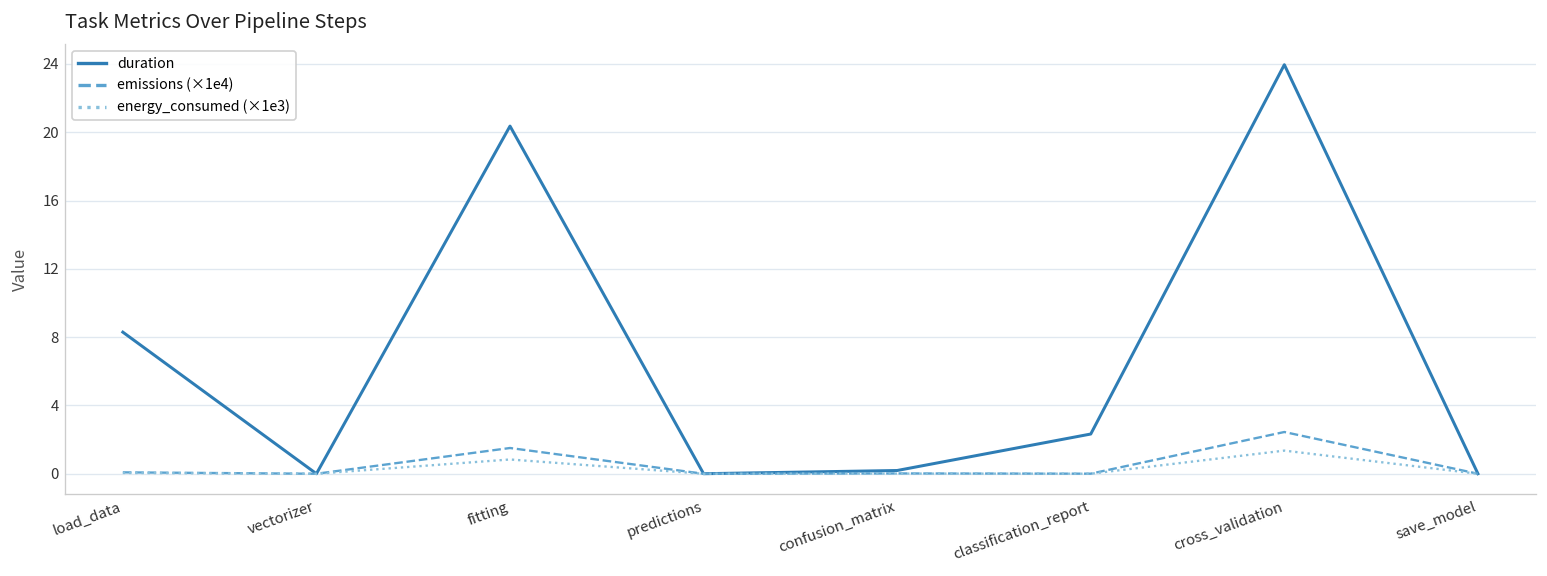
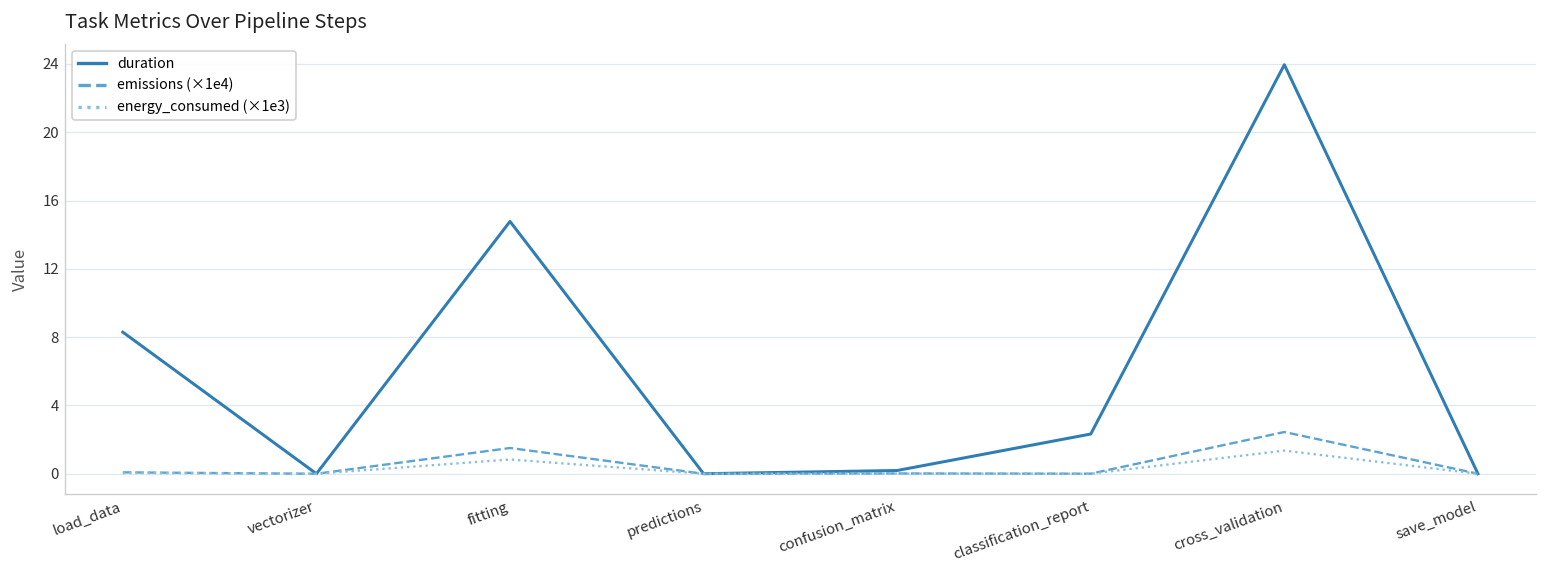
  {
    "duration": {
      "load_data": 8.3,
-     "fitting": 20.4,
+     "fitting": 14.8,
      "classification_report": 2.3,
      "cross_validation": 24.0
    }
  }
